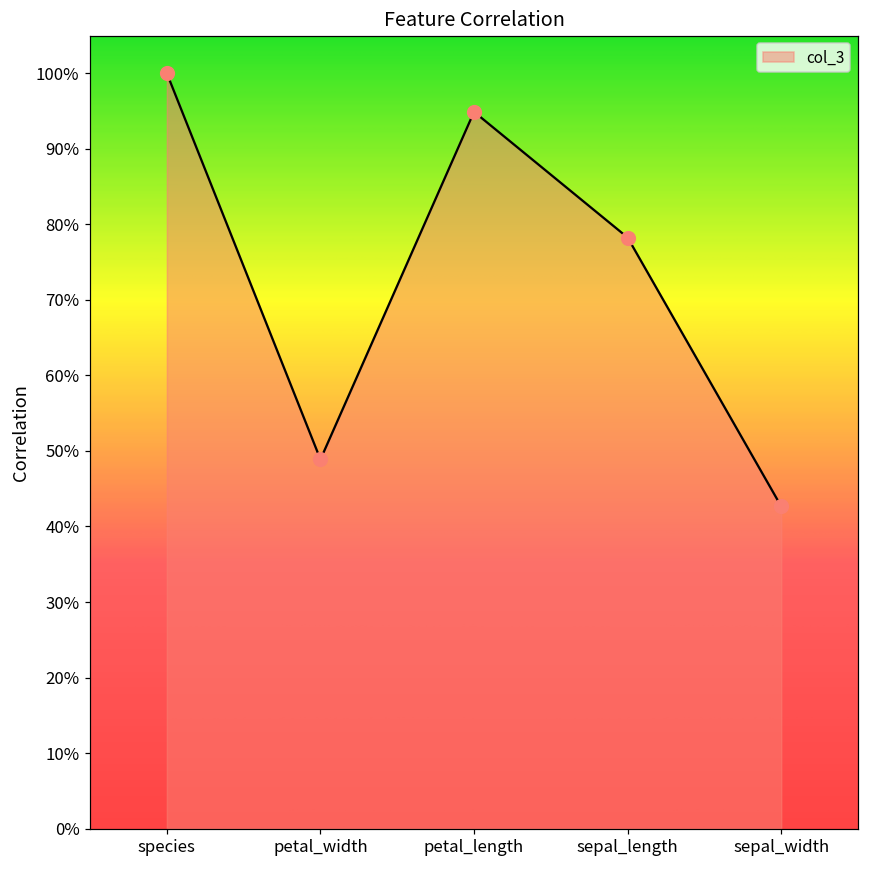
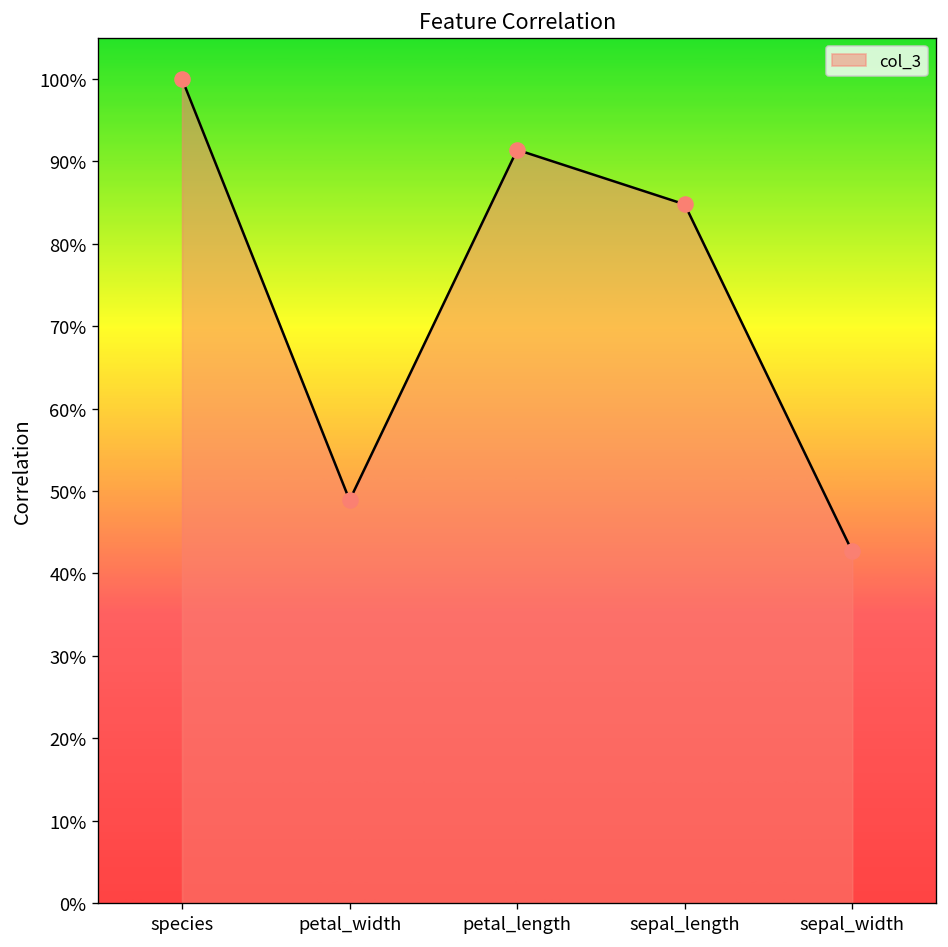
  {
    "species": "100%",
    "petal_width": "49%",
-   "petal_length": "95%",
-   "sepal_length": "78%",
+   "petal_length": "91%",
+   "sepal_length": "85%",
    "sepal_width": "43%"
  }
